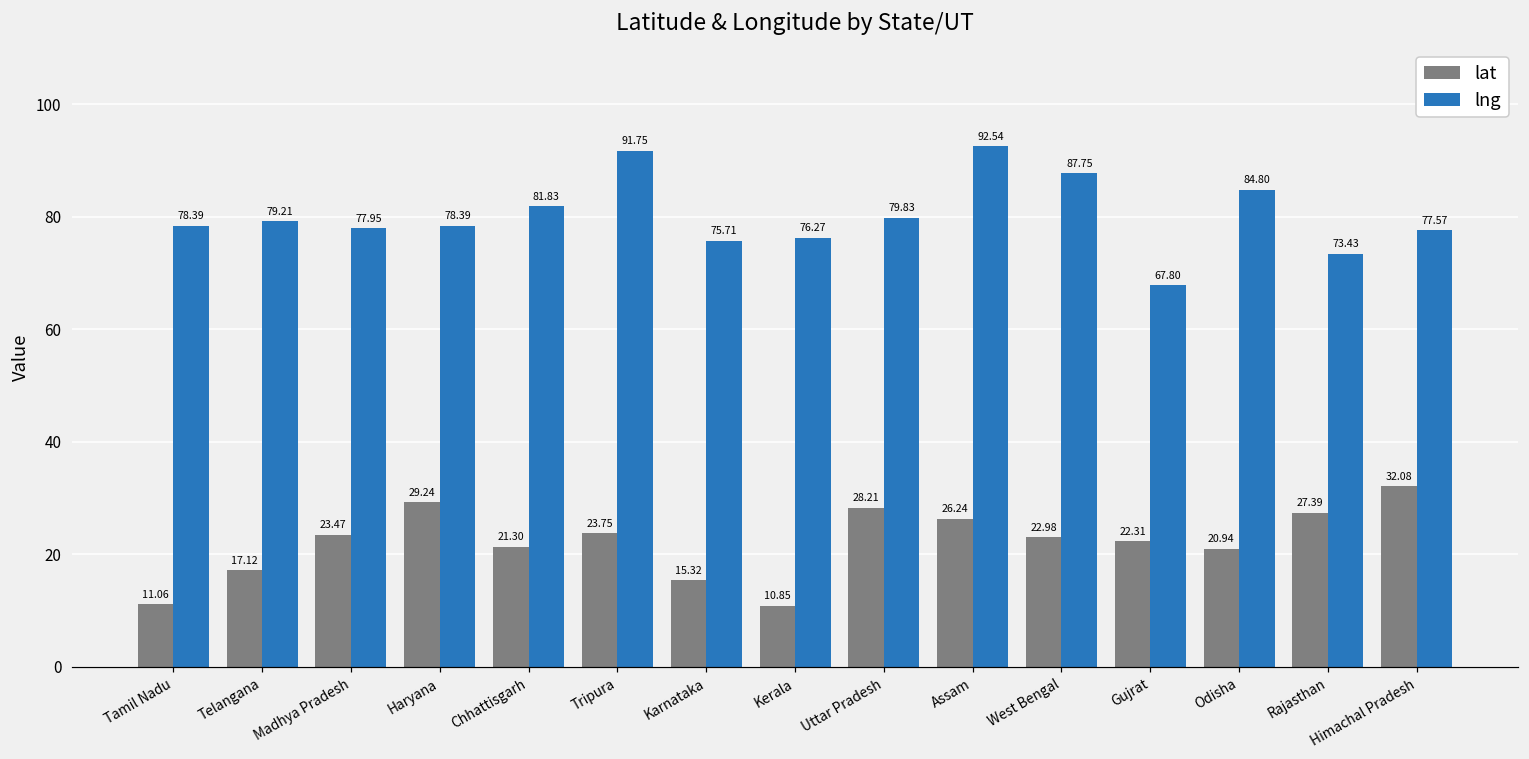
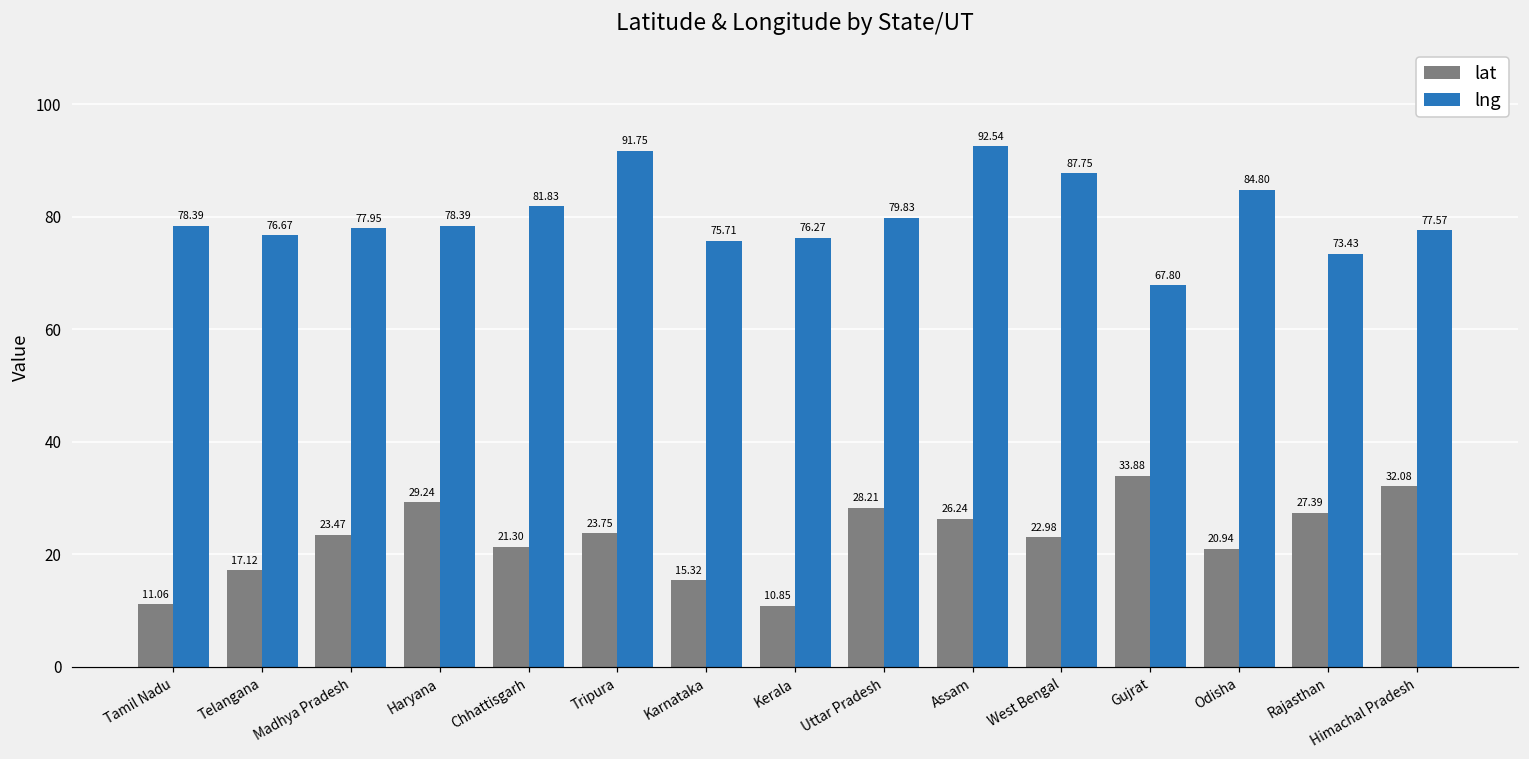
  {
    "lat": {
      "Tamil Nadu": 11.06,
      "Telangana": 17.12,
      "Madhya Pradesh": 23.47,
      "Haryana": 29.24,
      "Chhattisgarh": 21.30,
      "Tripura": 23.75,
      "Karnataka": 15.32,
      "Kerala": 10.85,
      "Uttar Pradesh": 28.21,
      "Assam": 26.24,
      "West Bengal": 22.98,
-     "Gujrat": 22.31,
+     "Gujrat": 33.88,
      "Odisha": 20.94,
      "Rajasthan": 27.39,
      "Himachal Pradesh": 32.08
    },
    "lng": {
      "Tamil Nadu": 78.39,
-     "Telangana": 79.21,
+     "Telangana": 76.67,
      "Madhya Pradesh": 77.95,
      "Haryana": 78.39,
      "Chhattisgarh": 81.83,
      "Tripura": 91.75,
      "Karnataka": 75.71,
      "Kerala": 76.27,
      "Uttar Pradesh": 79.83,
      "Assam": 92.54,
      "West Bengal": 87.75,
      "Gujrat": 67.80,
      "Odisha": 84.80,
      "Rajasthan": 73.43,
      "Himachal Pradesh": 77.57
    }
  }
